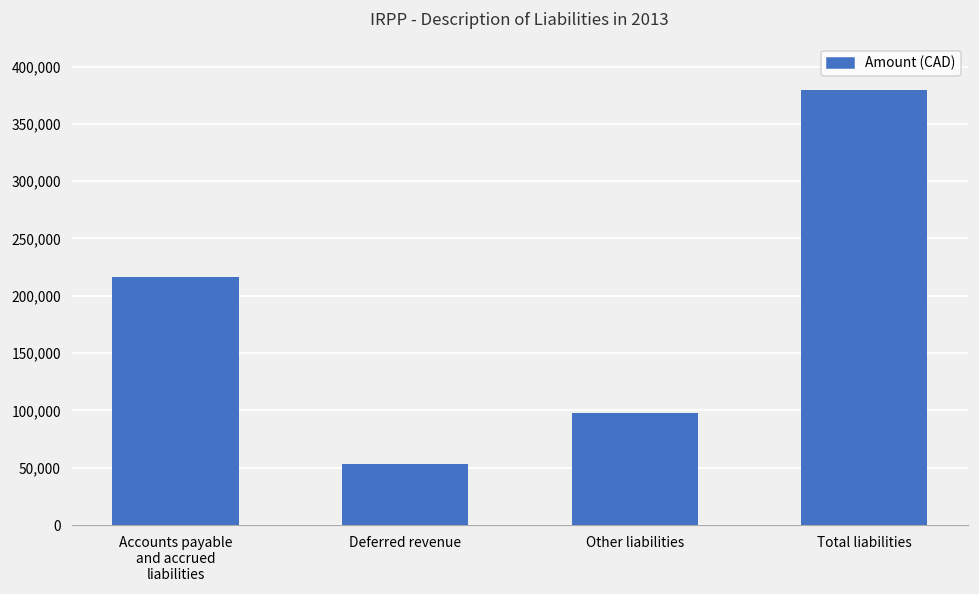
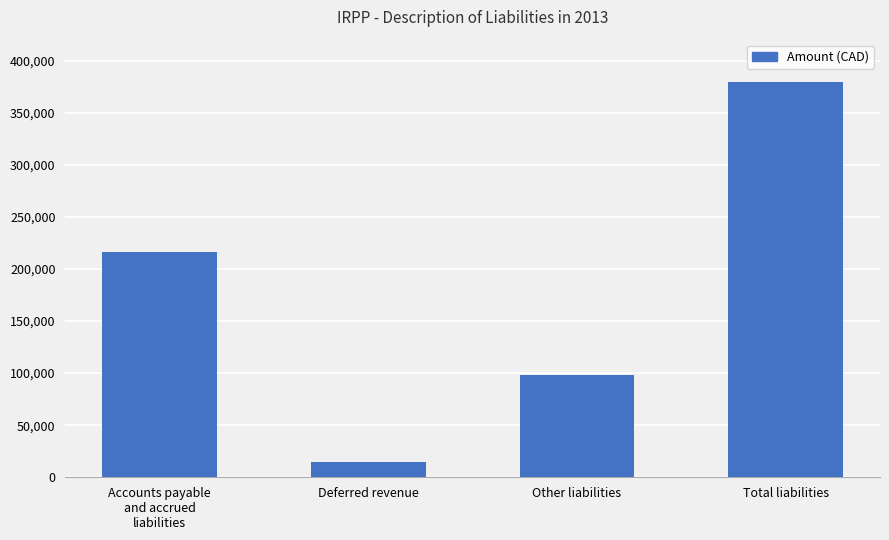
  {
    "Accounts payable and accrued liabilities": "216,000",
-   "Deferred revenue": "53,000",
+   "Deferred revenue": "15,000",
    "Other liabilities": "98,000",
    "Total liabilities": "379,000"
  }
